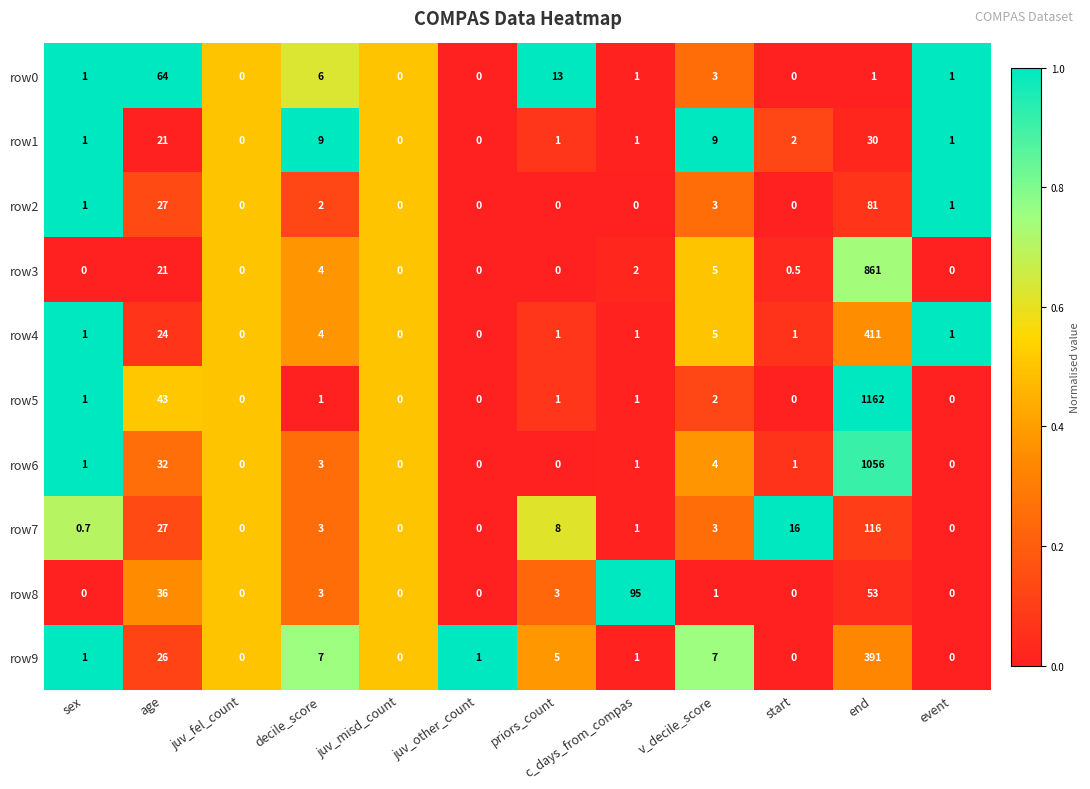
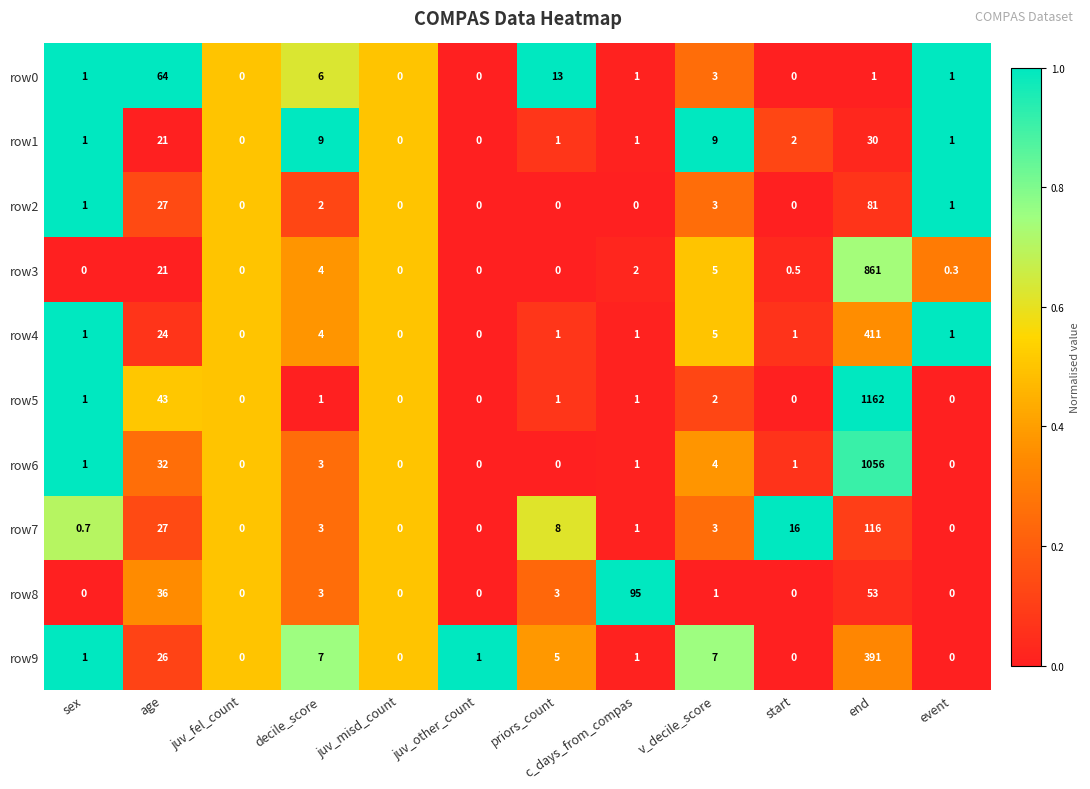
  {
    "row0": {
      "sex": 1,
      "age": 64,
      "juv_fel_count": 0,
      "decile_score": 6,
      "juv_misd_count": 0,
      "juv_other_count": 0,
      "priors_count": 13,
      "c_days_from_compas": 1,
      "v_decile_score": 3,
      "start": 0,
      "end": 1,
      "event": 1
    },
    "row1": {
      "sex": 1,
      "age": 21,
      "juv_fel_count": 0,
      "decile_score": 9,
      "juv_misd_count": 0,
      "juv_other_count": 0,
      "priors_count": 1,
      "c_days_from_compas": 1,
      "v_decile_score": 9,
      "start": 2,
      "end": 30,
      "event": 1
    },
    "row2": {
      "sex": 1,
      "age": 27,
      "juv_fel_count": 0,
      "decile_score": 2,
      "juv_misd_count": 0,
      "juv_other_count": 0,
      "priors_count": 0,
      "c_days_from_compas": 0,
      "v_decile_score": 3,
      "start": 0,
      "end": 81,
      "event": 1
    },
    "row3": {
      "sex": 0,
      "age": 21,
      "juv_fel_count": 0,
      "decile_score": 4,
      "juv_misd_count": 0,
      "juv_other_count": 0,
      "priors_count": 0,
      "c_days_from_compas": 2,
      "v_decile_score": 5,
      "start": 0.5,
      "end": 861,
-     "event": 0
+     "event": 0.3
    },
    "row4": {
      "sex": 1,
      "age": 24,
      "juv_fel_count": 0,
      "decile_score": 4,
      "juv_misd_count": 0,
      "juv_other_count": 0,
      "priors_count": 1,
      "c_days_from_compas": 1,
      "v_decile_score": 5,
      "start": 1,
      "end": 411,
      "event": 1
    },
    "row5": {
      "sex": 1,
      "age": 43,
      "juv_fel_count": 0,
      "decile_score": 1,
      "juv_misd_count": 0,
      "juv_other_count": 0,
      "priors_count": 1,
      "c_days_from_compas": 1,
      "v_decile_score": 2,
      "start": 0,
      "end": 1162,
      "event": 0
    },
    "row6": {
      "sex": 1,
      "age": 32,
      "juv_fel_count": 0,
      "decile_score": 3,
      "juv_misd_count": 0,
      "juv_other_count": 0,
      "priors_count": 0,
      "c_days_from_compas": 1,
      "v_decile_score": 4,
      "start": 1,
      "end": 1056,
      "event": 0
    },
    "row7": {
      "sex": 0.7,
      "age": 27,
      "juv_fel_count": 0,
      "decile_score": 3,
      "juv_misd_count": 0,
      "juv_other_count": 0,
      "priors_count": 8,
      "c_days_from_compas": 1,
      "v_decile_score": 3,
      "start": 16,
      "end": 116,
      "event": 0
    },
    "row8": {
      "sex": 0,
      "age": 36,
      "juv_fel_count": 0,
      "decile_score": 3,
      "juv_misd_count": 0,
      "juv_other_count": 0,
      "priors_count": 3,
      "c_days_from_compas": 95,
      "v_decile_score": 1,
      "start": 0,
      "end": 53,
      "event": 0
    },
    "row9": {
      "sex": 1,
      "age": 26,
      "juv_fel_count": 0,
      "decile_score": 7,
      "juv_misd_count": 0,
      "juv_other_count": 1,
      "priors_count": 5,
      "c_days_from_compas": 1,
      "v_decile_score": 7,
      "start": 0,
      "end": 391,
      "event": 0
    }
  }
